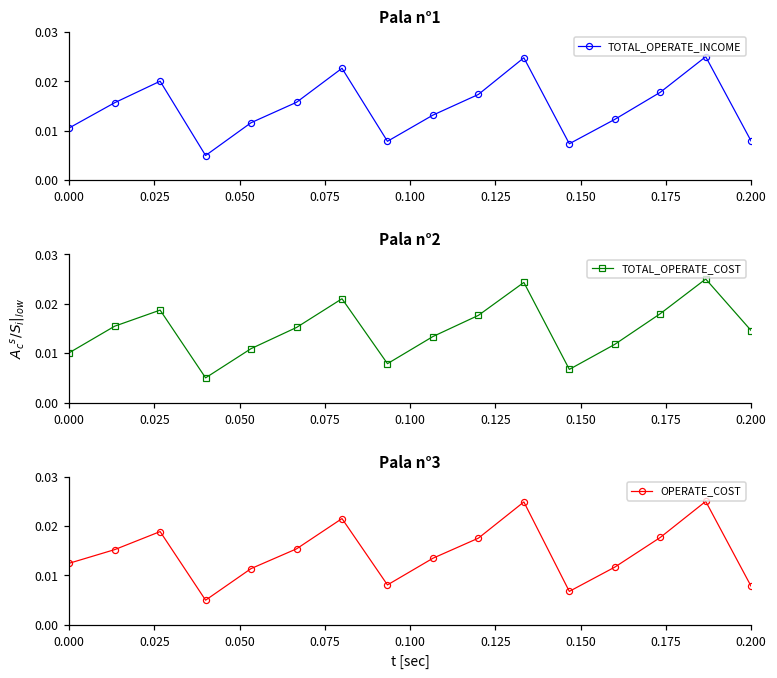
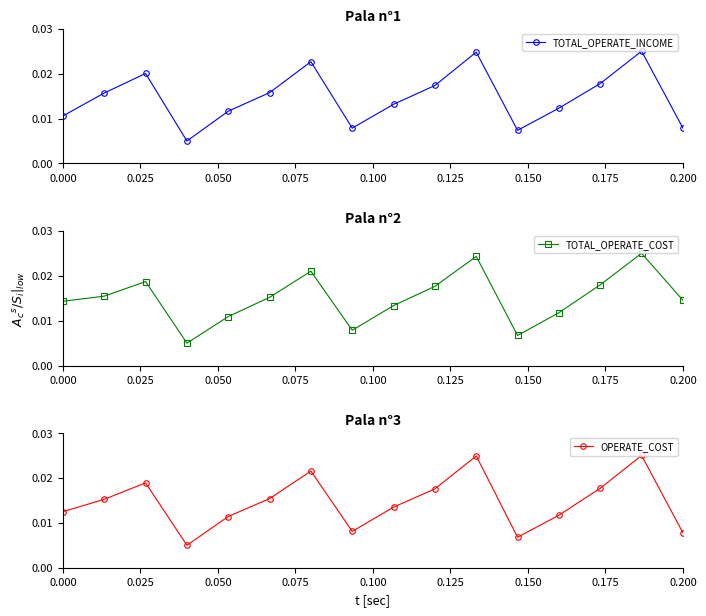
  {
    "Pala n°1": {
      "0.000": 0.011,
      "0.200": 0.008
    },
    "Pala n°2": {
-     "0.000": 0.010,
+     "0.000": 0.014,
      "0.200": 0.015
    },
    "Pala n°3": {
      "0.000": 0.012,
      "0.200": 0.008
    }
  }
